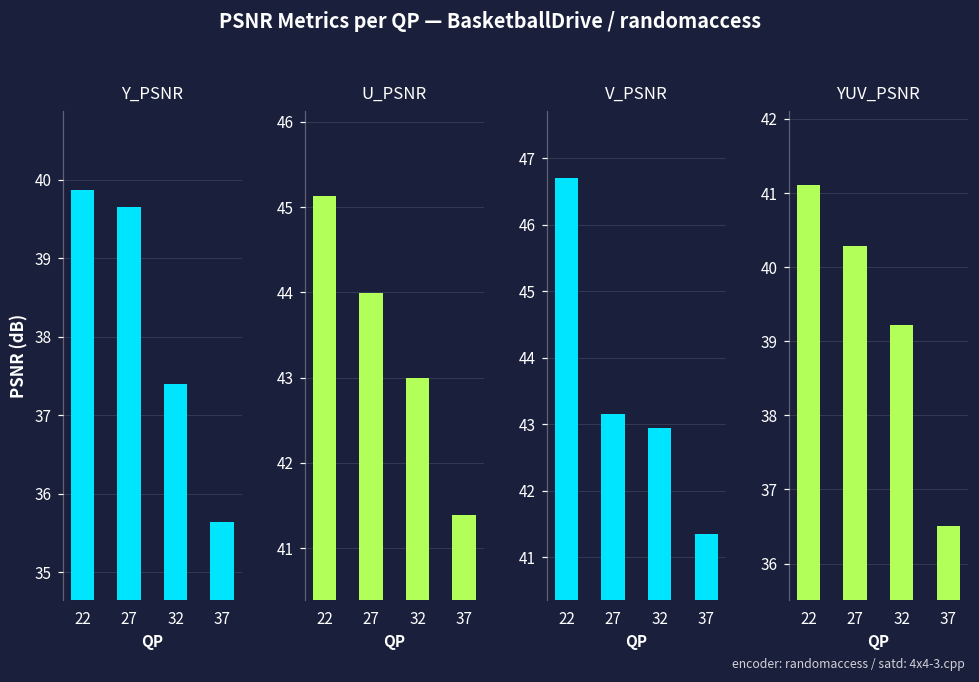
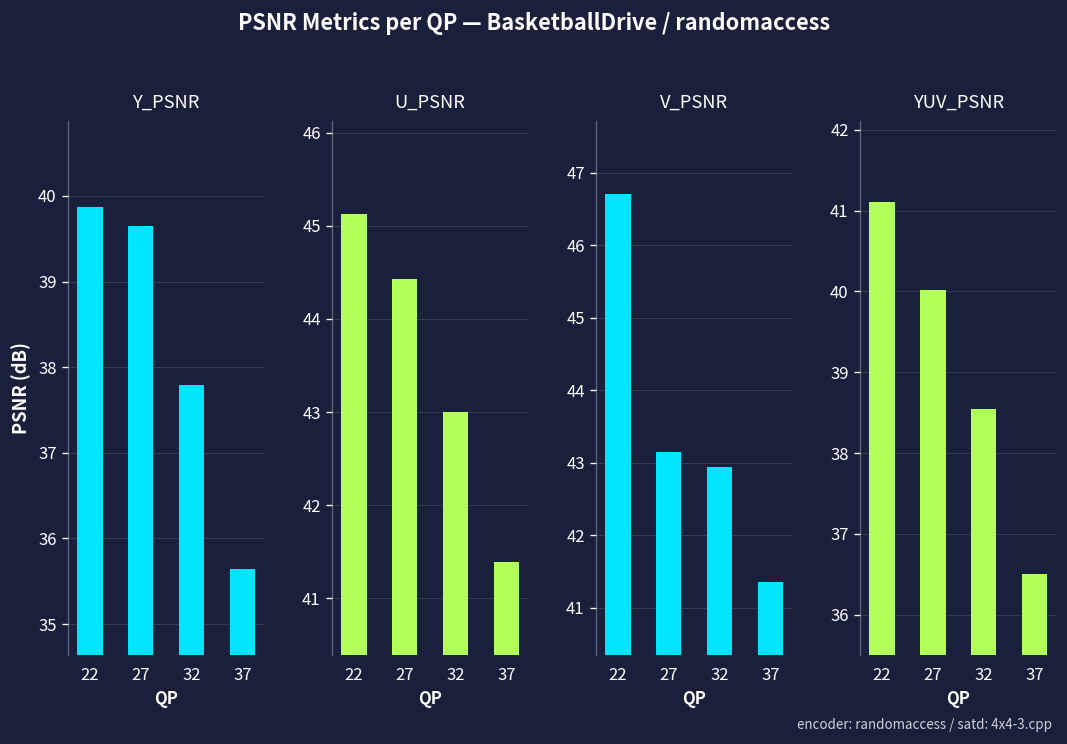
  {
    "Y_PSNR": {
      "22": 39.9,
      "27": 39.7,
-     "32": 37.4,
+     "32": 37.8,
      "37": 35.6
    },
    "U_PSNR": {
      "22": 45.1,
-     "27": 44.0,
+     "27": 44.4,
      "32": 43.0,
      "37": 41.4
    },
    "V_PSNR": {
      "22": 46.7,
      "27": 43.2,
      "32": 42.9,
      "37": 41.4
    },
    "YUV_PSNR": {
      "22": 41.1,
-     "27": 40.3,
-     "32": 39.2,
+     "27": 40.0,
+     "32": 38.5,
      "37": 36.5
    }
  }
